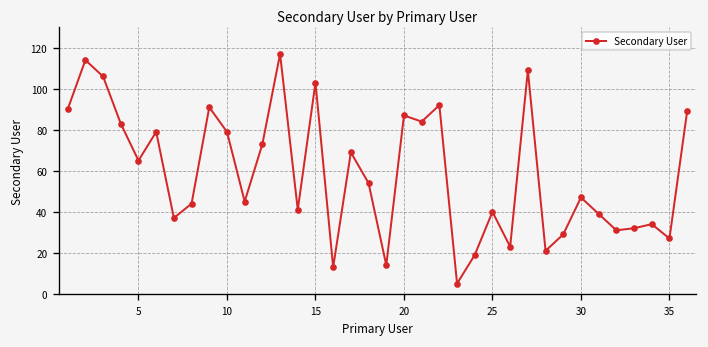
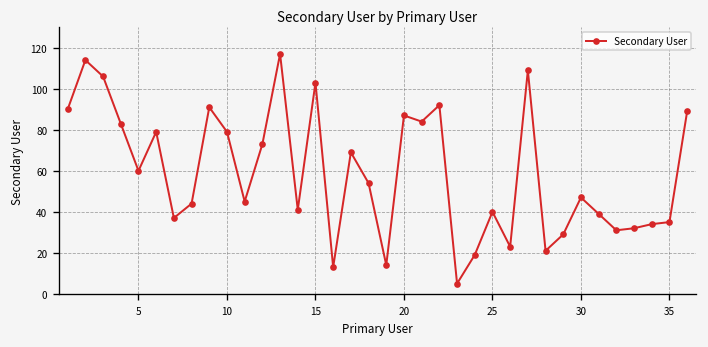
  {
-   "5": 65,
+   "5": 60,
    "10": 79,
    "15": 103,
    "20": 87,
    "25": 40,
    "30": 47,
-   "35": 27
+   "35": 35
  }
